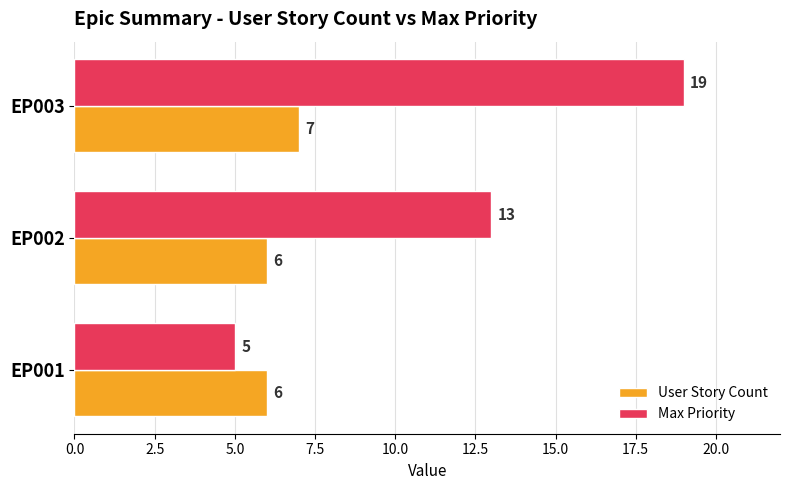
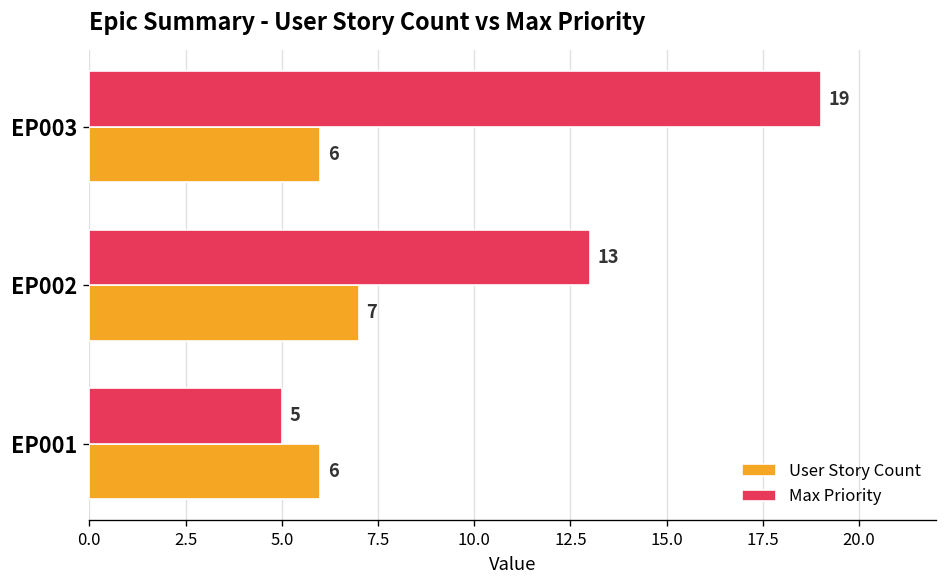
  {
    "User Story Count": {
-     "EP003": 7,
-     "EP002": 6,
+     "EP003": 6,
+     "EP002": 7,
      "EP001": 6
    },
    "Max Priority": {
      "EP003": 19,
      "EP002": 13,
      "EP001": 5
    }
  }
